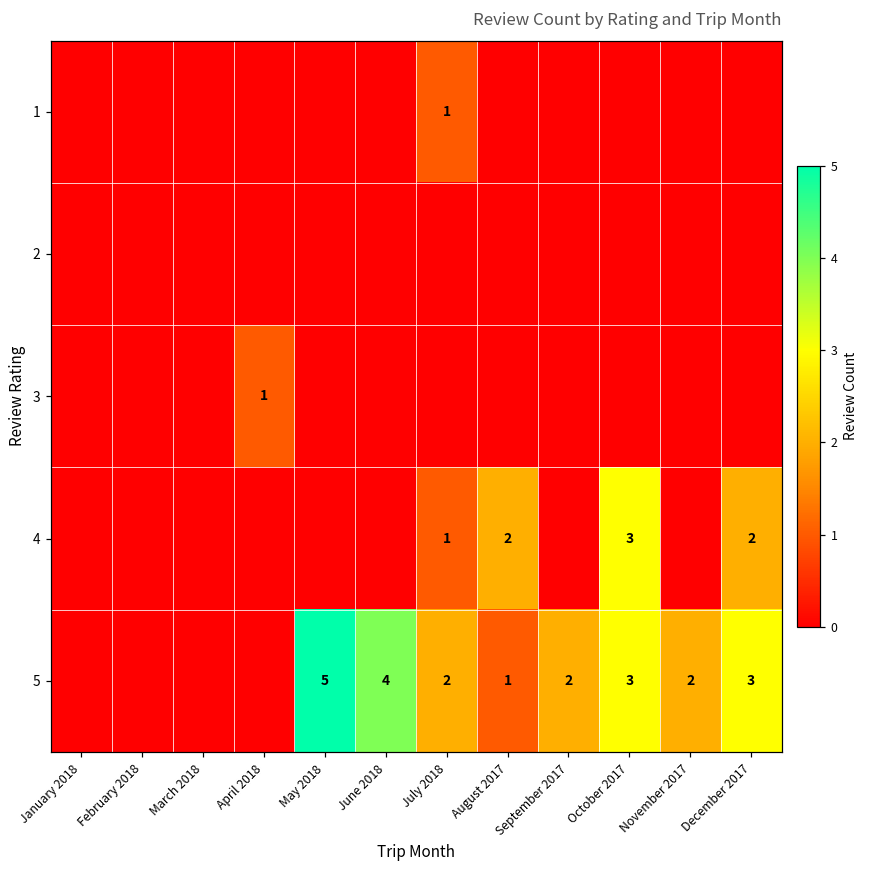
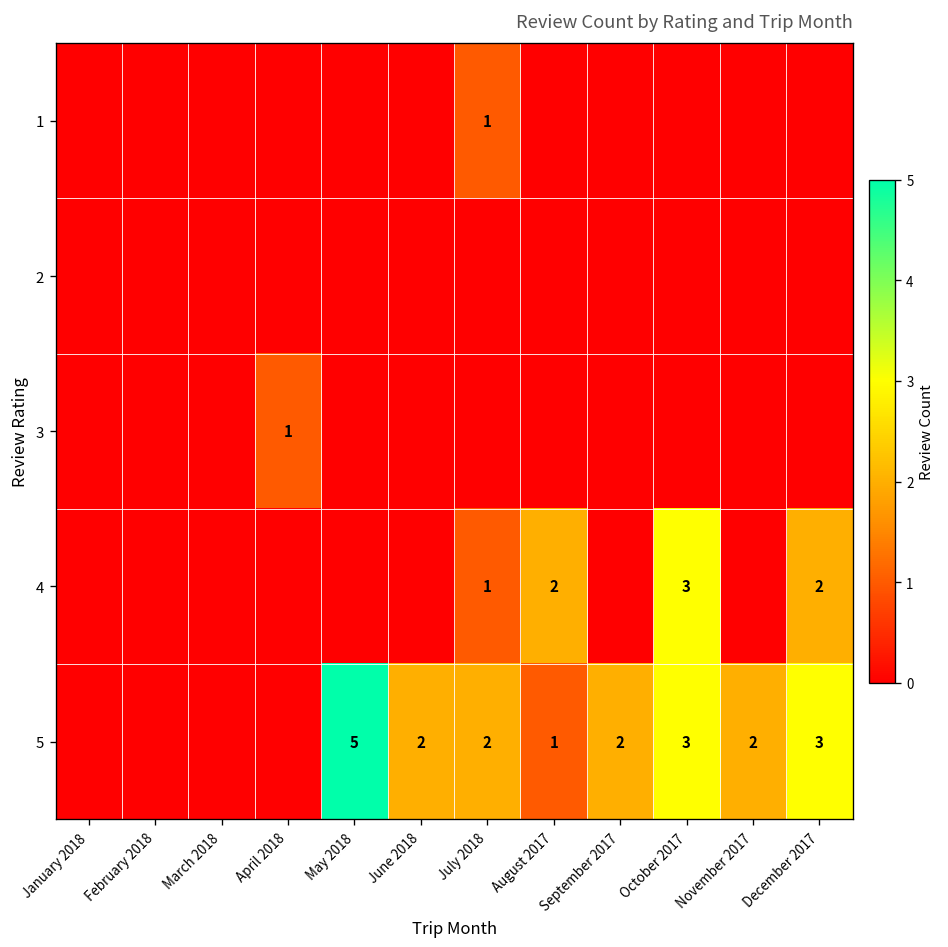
  {
    "1": {
      "July 2018": 1
    },
    "3": {
      "April 2018": 1
    },
    "4": {
      "July 2018": 1,
      "August 2017": 2,
      "October 2017": 3,
      "December 2017": 2
    },
    "5": {
      "May 2018": 5,
-     "June 2018": 4,
+     "June 2018": 2,
      "July 2018": 2,
      "August 2017": 1,
      "September 2017": 2,
      "October 2017": 3,
      "November 2017": 2,
      "December 2017": 3
    }
  }
